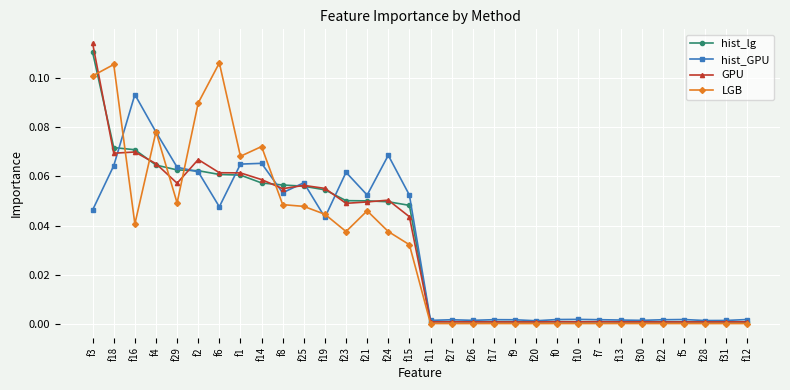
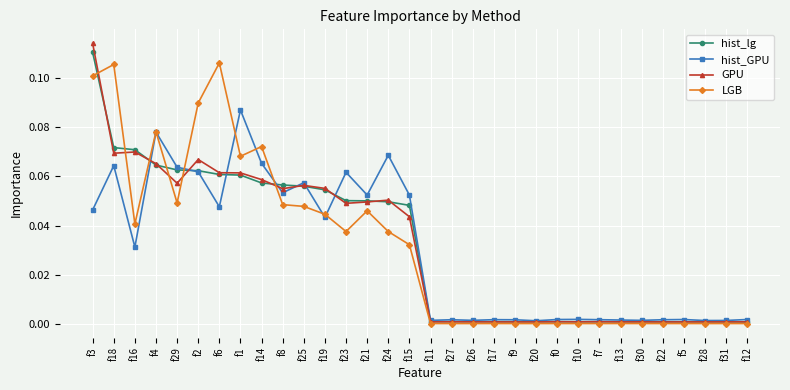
  {
    "hist_lg": {
      "f3": 0.111,
      "f18": 0.072,
      "f29": 0.063,
      "f14": 0.057,
      "f8": 0.057,
      "f23": 0.050,
      "f15": 0.048
    },
    "hist_GPU": {
      "f3": 0.046,
      "f18": 0.064,
-     "f16": 0.093,
+     "f16": 0.031,
      "f29": 0.064,
      "f6": 0.048,
-     "f1": 0.065,
+     "f1": 0.087,
      "f14": 0.065,
      "f8": 0.053,
      "f25": 0.057,
      "f19": 0.043,
      "f23": 0.062,
      "f21": 0.052,
      "f24": 0.069,
      "f15": 0.052
    },
    "GPU": {
      "f3": 0.114,
      "f18": 0.069,
      "f29": 0.057,
      "f2": 0.067,
      "f14": 0.059,
      "f8": 0.055,
      "f23": 0.049,
      "f15": 0.044
    },
    "LGB": {
      "f3": 0.101,
      "f18": 0.106,
      "f16": 0.041,
      "f29": 0.049,
      "f2": 0.090,
      "f6": 0.106,
      "f1": 0.068,
      "f14": 0.072,
      "f8": 0.049,
      "f25": 0.048,
      "f19": 0.045,
      "f23": 0.038,
      "f21": 0.046,
      "f24": 0.038,
      "f15": 0.032
    }
  }
